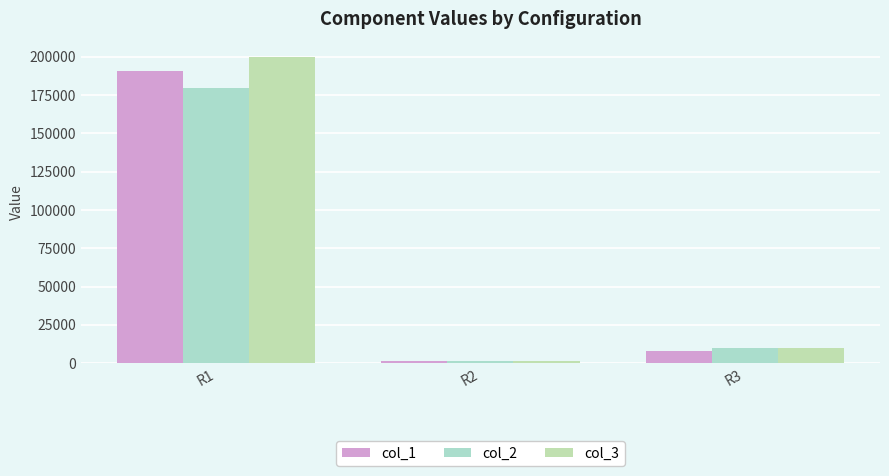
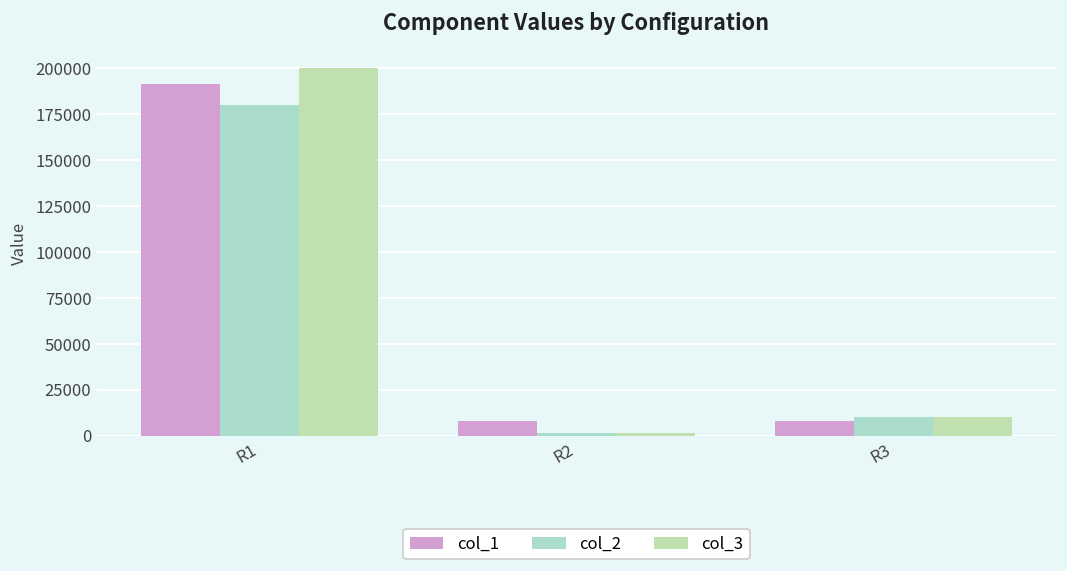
  {
    "col_1": {
      "R1": 191000,
-     "R2": 1000,
+     "R2": 8000,
      "R3": 8000
    }
  }
